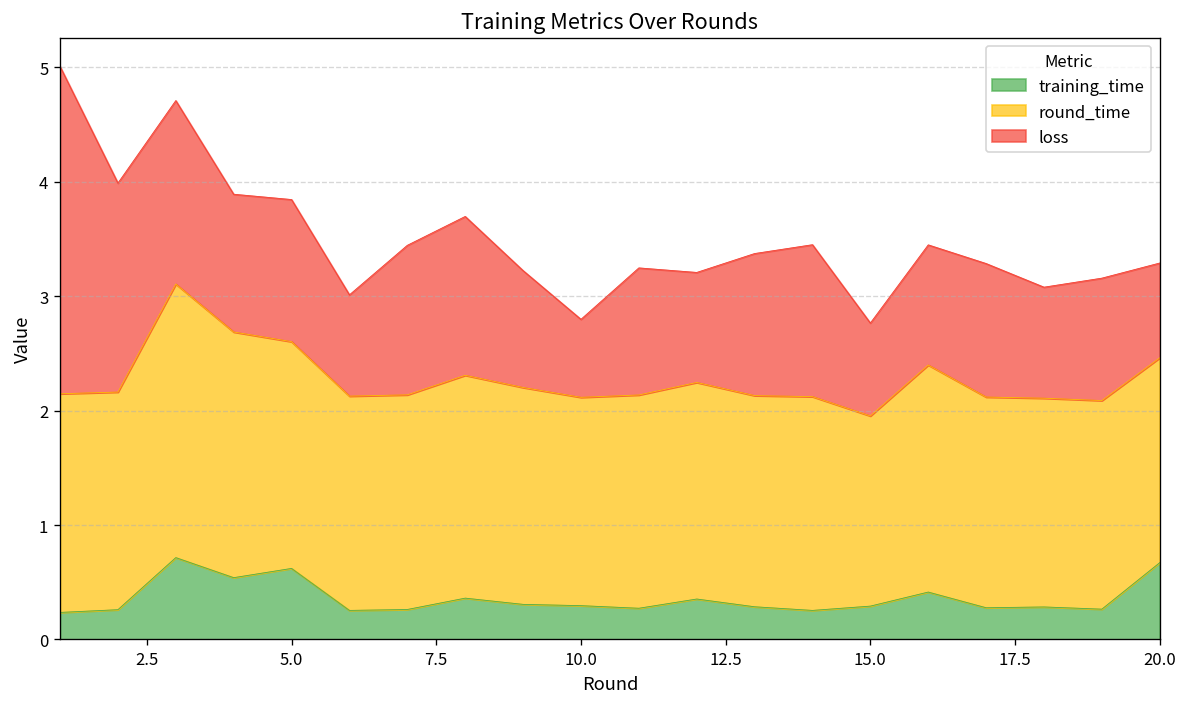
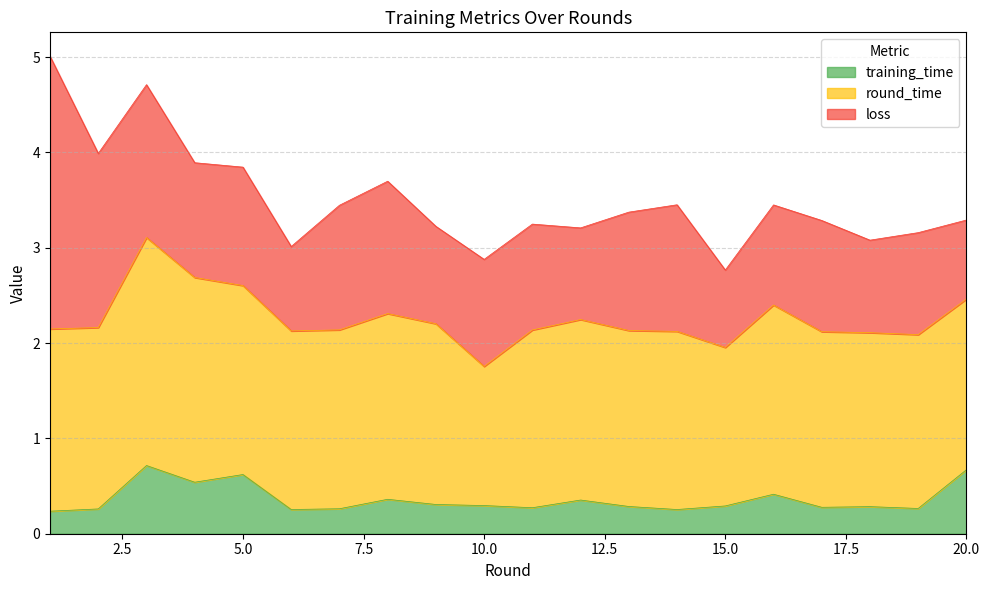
  {
    "training_time": {
      "5.0": 0.6,
      "10.0": 0.3,
      "15.0": 0.3,
      "20.0": 0.7
    },
    "round_time": {
      "5.0": 2.0,
-     "10.0": 1.8,
+     "10.0": 1.5,
      "15.0": 1.7,
      "20.0": 1.8
    },
    "loss": {
      "5.0": 1.2,
-     "10.0": 0.7,
+     "10.0": 1.1,
      "15.0": 0.8,
      "20.0": 0.8
    }
  }
